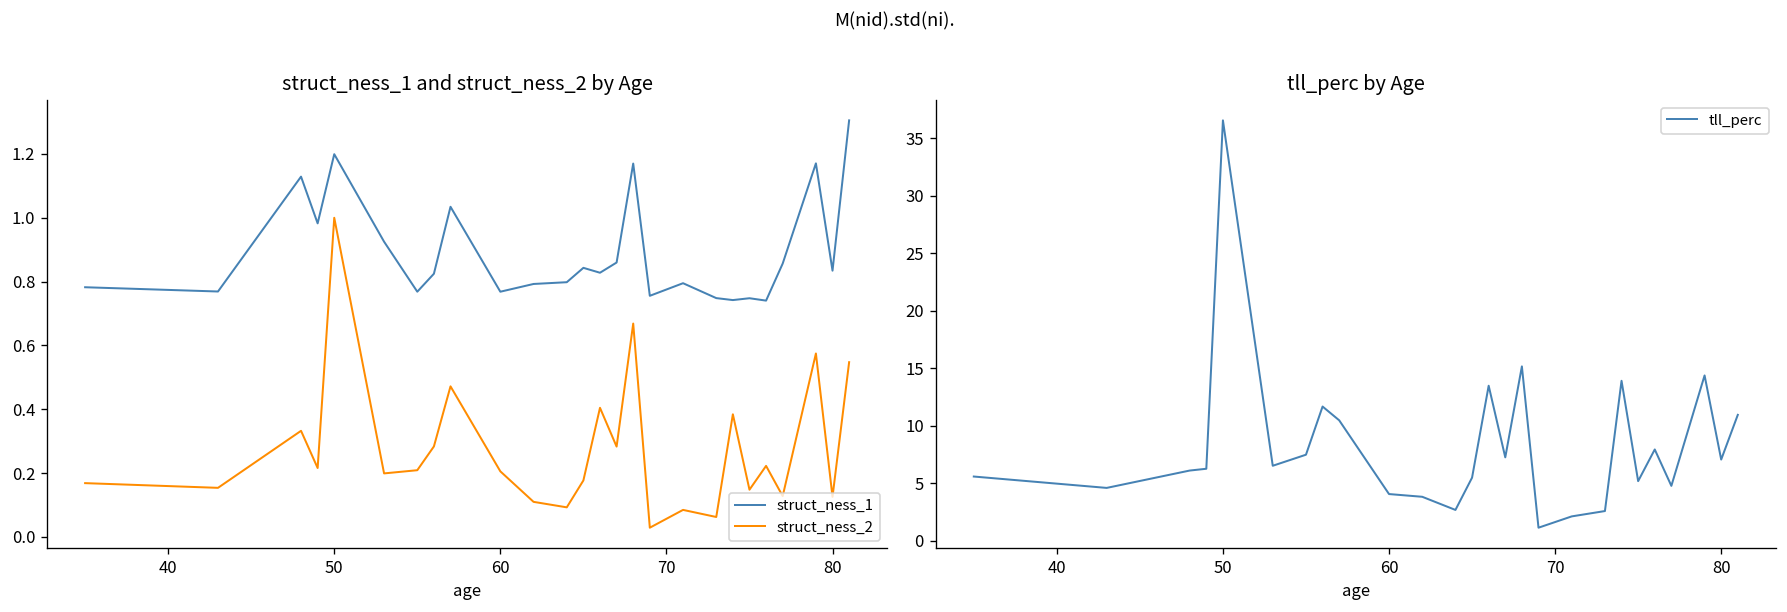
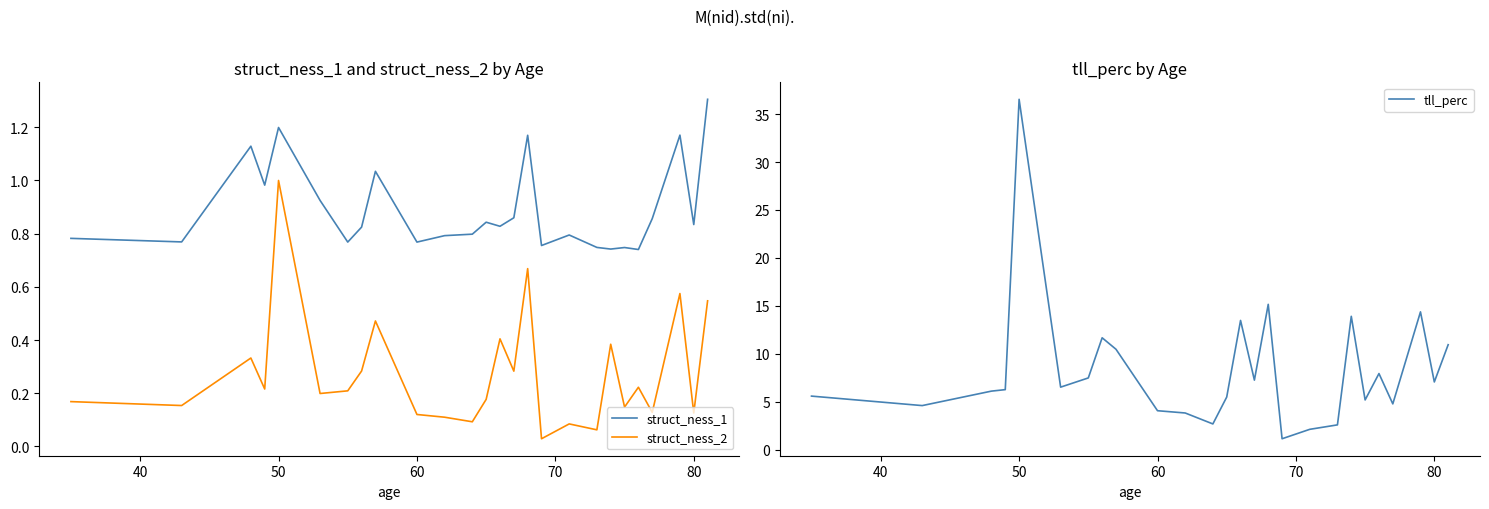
  {
    "struct_ness_1 and struct_ness_2 by Age": {
      "struct_ness_1": {
        "50": 1.20,
        "60": 0.77,
        "80": 0.83
      },
      "struct_ness_2": {
        "50": 1.00,
-       "60": 0.21
+       "60": 0.12
      }
    },
    "tll_perc by Age": {
      "50": 37,
      "60": 4,
      "80": 7
    }
  }
